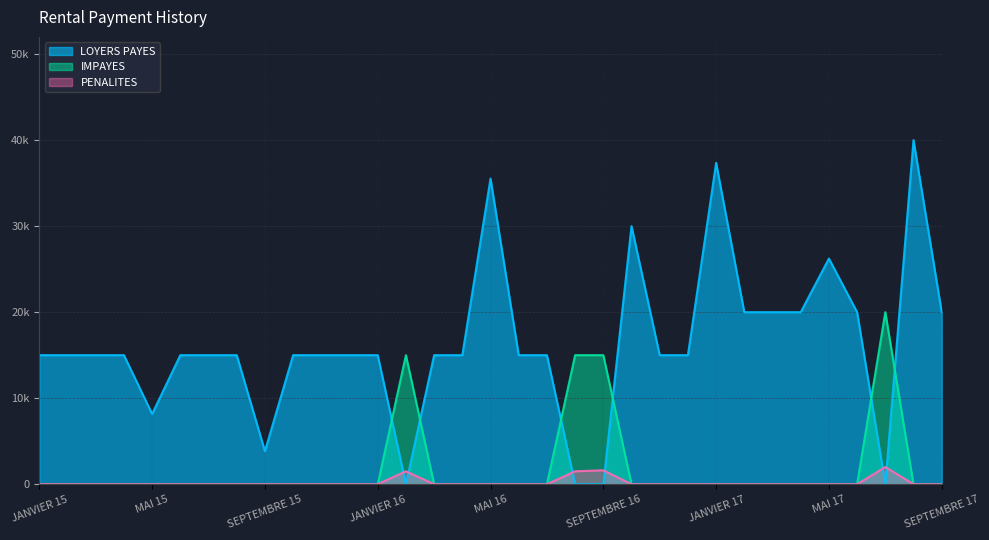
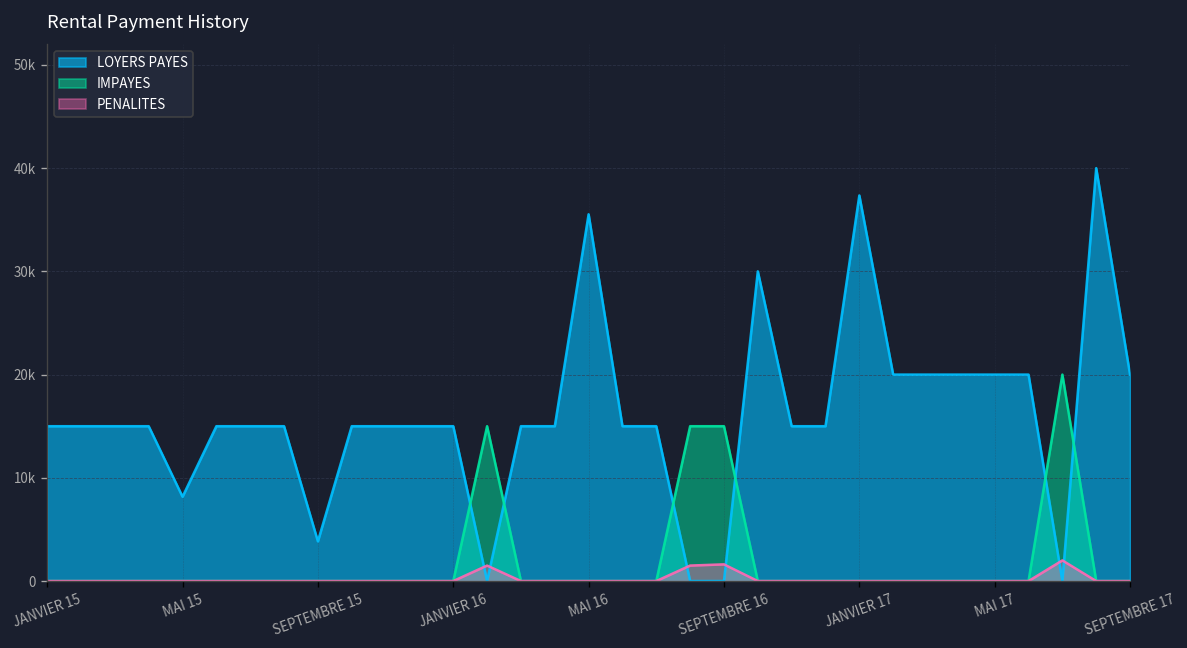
  {
    "LOYERS PAYES": {
      "JANVIER 15": 15000,
      "MAI 15": 8000,
      "SEPTEMBRE 15": 4000,
      "JANVIER 16": 15000,
      "MAI 16": 36000,
      "SEPTEMBRE 16": 0,
      "JANVIER 17": 37000,
-     "MAI 17": 26000,
+     "MAI 17": 20000,
      "SEPTEMBRE 17": 20000
    },
    "IMPAYES": {
      "SEPTEMBRE 16": 15000
    },
    "PENALITES": {
      "SEPTEMBRE 16": 2000
    }
  }
